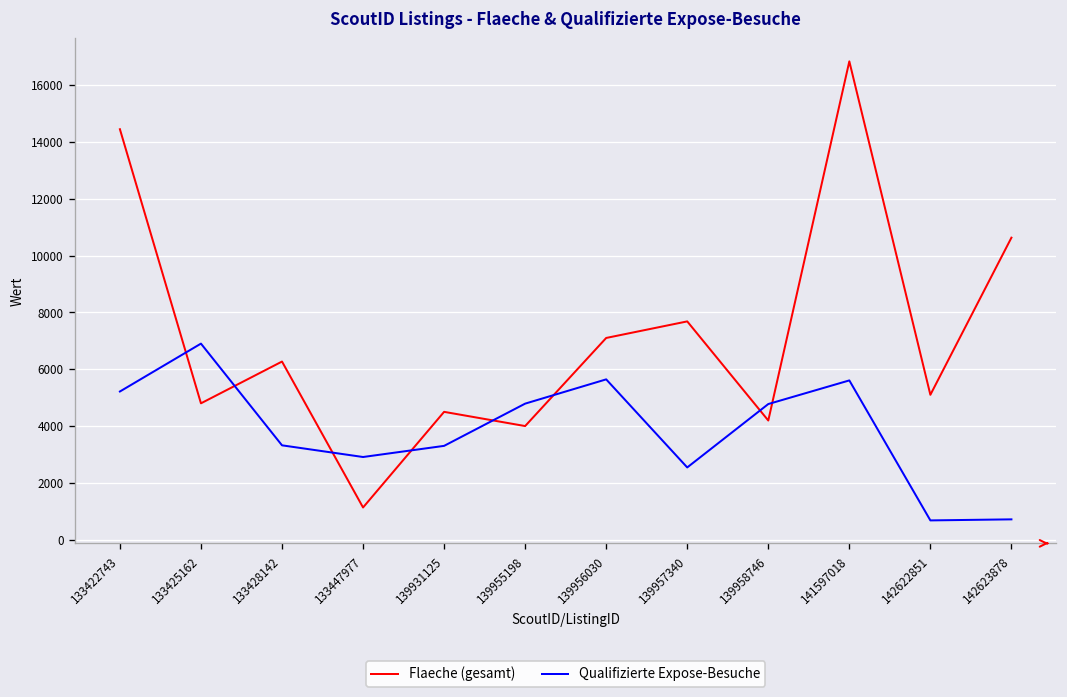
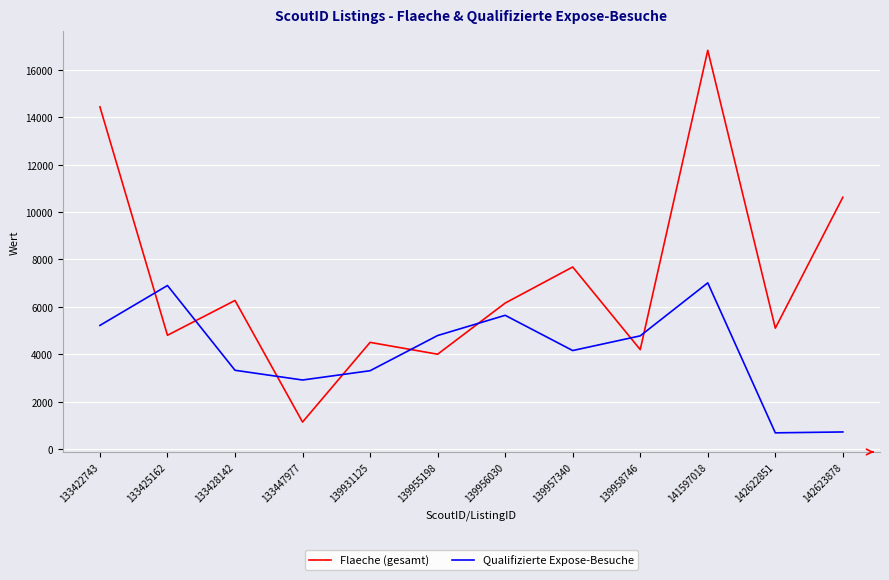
  {
    "Flaeche (gesamt)": {
      "133422743": 14400,
      "133425162": 4800,
      "133428142": 6300,
      "133447977": 1100,
      "139931125": 4500,
      "139955198": 4000,
-     "139956030": 7100,
+     "139956030": 6200,
      "139957340": 7700,
      "139958746": 4200,
      "141597018": 16800,
      "142622851": 5100,
      "142623878": 10600
    },
    "Qualifizierte Expose-Besuche": {
      "133422743": 5200,
      "133425162": 6900,
      "133428142": 3300,
      "133447977": 2900,
      "139931125": 3300,
      "139955198": 4800,
      "139956030": 5600,
-     "139957340": 2500,
+     "139957340": 4200,
      "139958746": 4800,
-     "141597018": 5600,
+     "141597018": 7000,
      "142622851": 700,
      "142623878": 700
    }
  }
